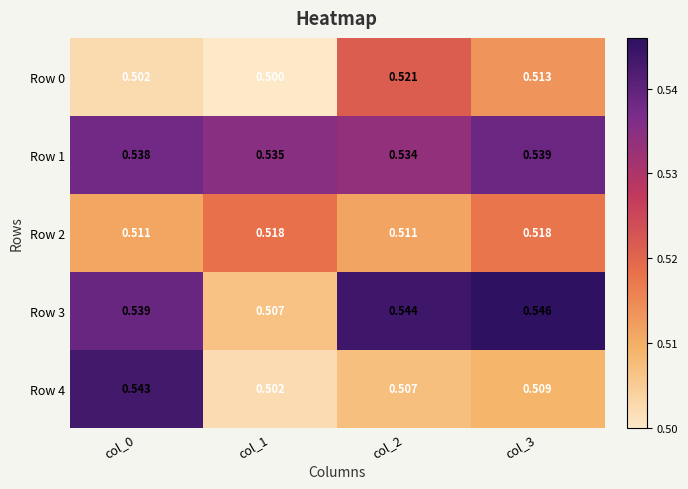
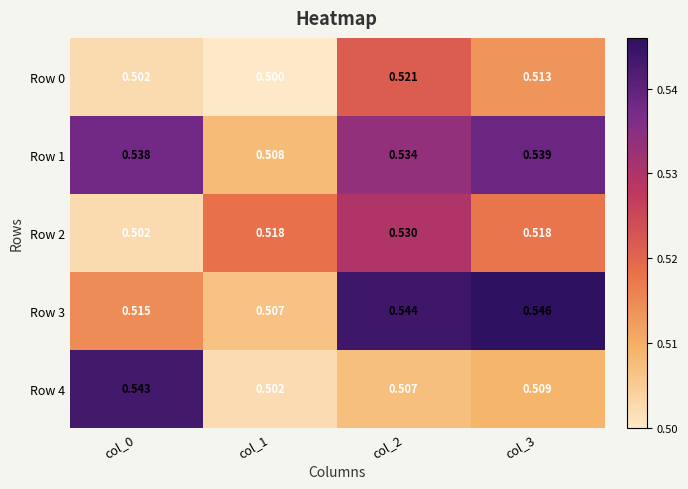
  {
    "Row 0": {
      "col_0": 0.502,
      "col_1": 0.500,
      "col_2": 0.521,
      "col_3": 0.513
    },
    "Row 1": {
      "col_0": 0.538,
-     "col_1": 0.535,
+     "col_1": 0.508,
      "col_2": 0.534,
      "col_3": 0.539
    },
    "Row 2": {
-     "col_0": 0.511,
+     "col_0": 0.502,
      "col_1": 0.518,
-     "col_2": 0.511,
+     "col_2": 0.530,
      "col_3": 0.518
    },
    "Row 3": {
-     "col_0": 0.539,
+     "col_0": 0.515,
      "col_1": 0.507,
      "col_2": 0.544,
      "col_3": 0.546
    },
    "Row 4": {
      "col_0": 0.543,
      "col_1": 0.502,
      "col_2": 0.507,
      "col_3": 0.509
    }
  }
